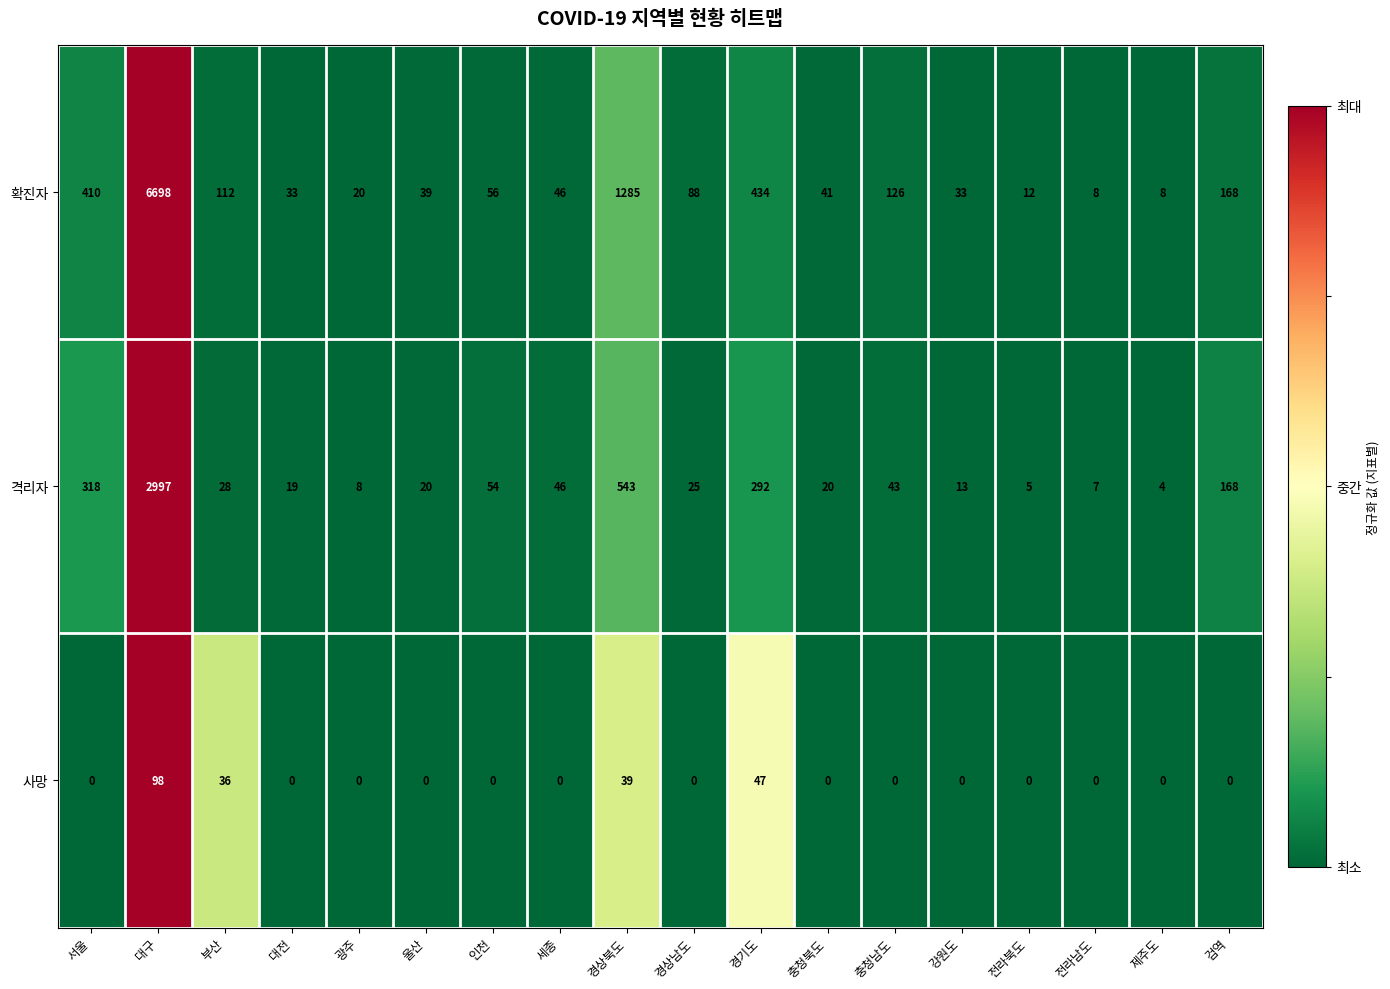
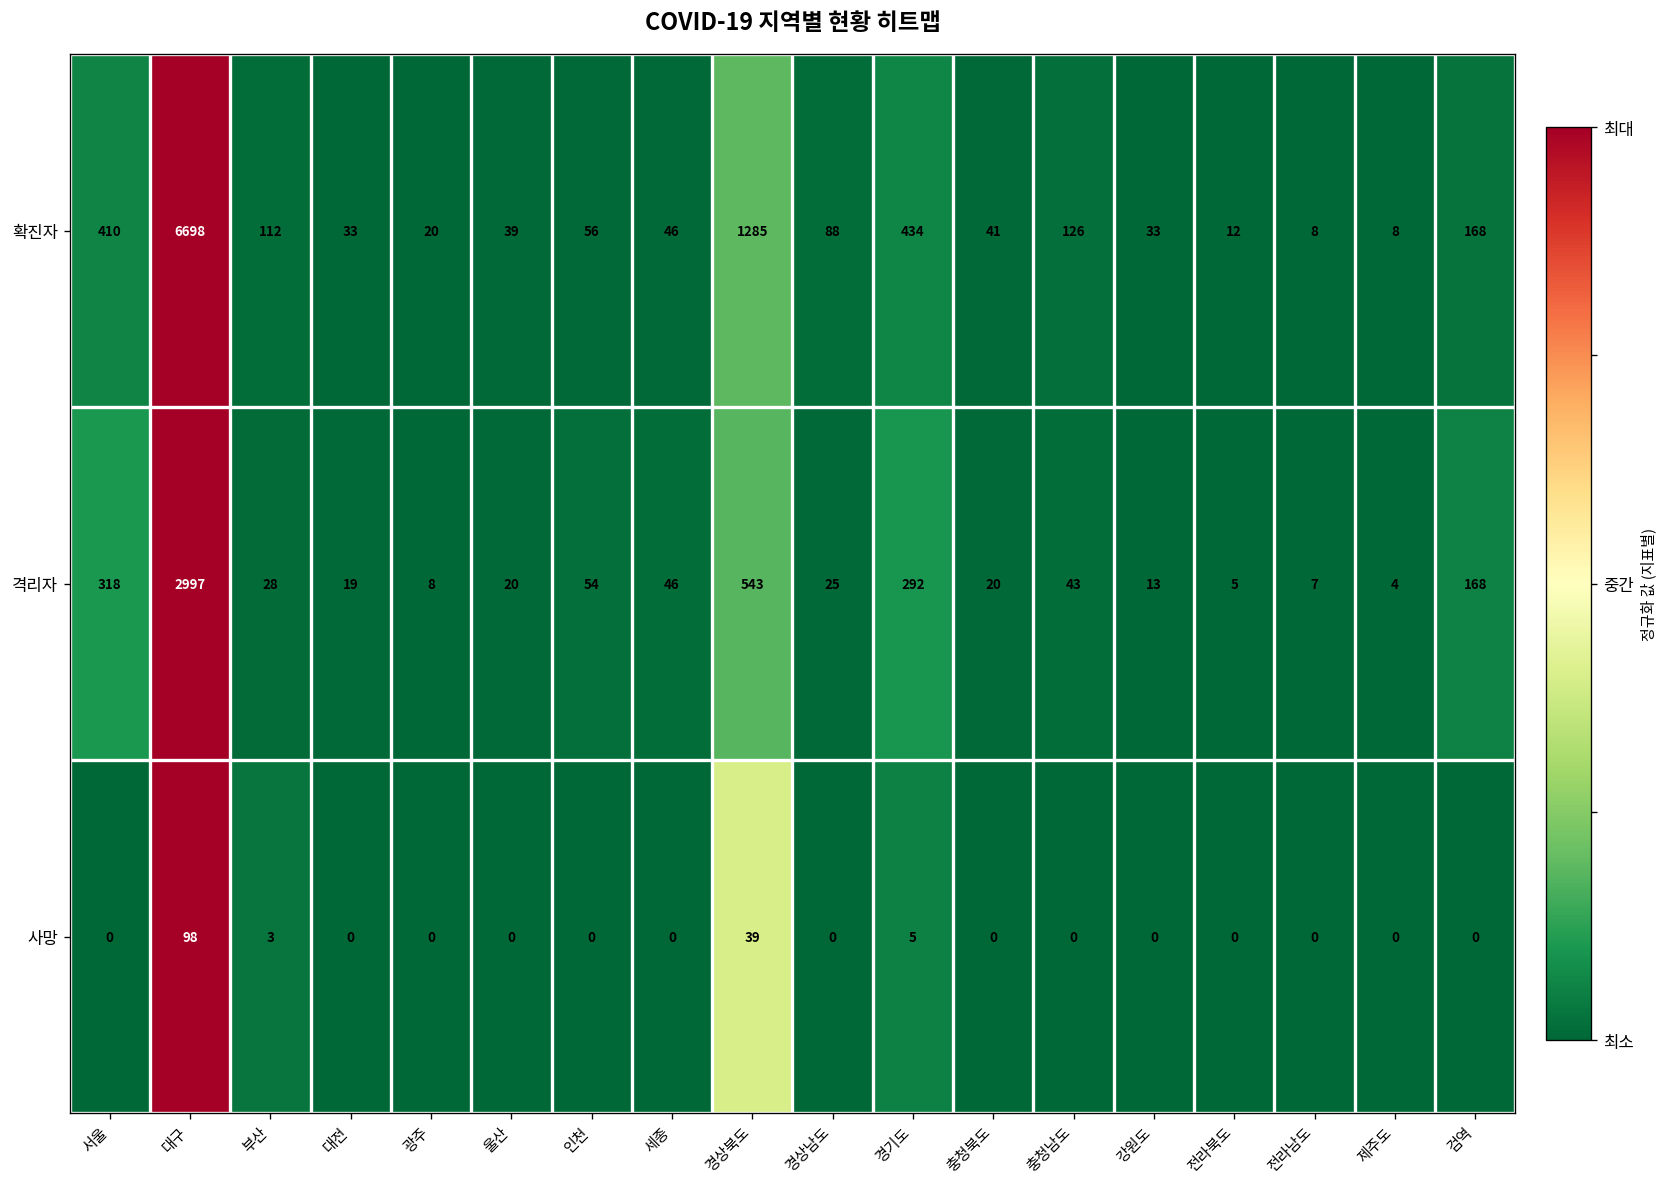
  {
    "확진자": {
      "서울": 410,
      "대구": 6698,
      "부산": 112,
      "대전": 33,
      "광주": 20,
      "울산": 39,
      "인천": 56,
      "세종": 46,
      "경상북도": 1285,
      "경상남도": 88,
      "경기도": 434,
      "충청북도": 41,
      "충청남도": 126,
      "강원도": 33,
      "전라북도": 12,
      "전라남도": 8,
      "제주도": 8,
      "검역": 168
    },
    "격리자": {
      "서울": 318,
      "대구": 2997,
      "부산": 28,
      "대전": 19,
      "광주": 8,
      "울산": 20,
      "인천": 54,
      "세종": 46,
      "경상북도": 543,
      "경상남도": 25,
      "경기도": 292,
      "충청북도": 20,
      "충청남도": 43,
      "강원도": 13,
      "전라북도": 5,
      "전라남도": 7,
      "제주도": 4,
      "검역": 168
    },
    "사망": {
      "서울": 0,
      "대구": 98,
-     "부산": 36,
+     "부산": 3,
      "대전": 0,
      "광주": 0,
      "울산": 0,
      "인천": 0,
      "세종": 0,
      "경상북도": 39,
      "경상남도": 0,
-     "경기도": 47,
+     "경기도": 5,
      "충청북도": 0,
      "충청남도": 0,
      "강원도": 0,
      "전라북도": 0,
      "전라남도": 0,
      "제주도": 0,
      "검역": 0
    }
  }
